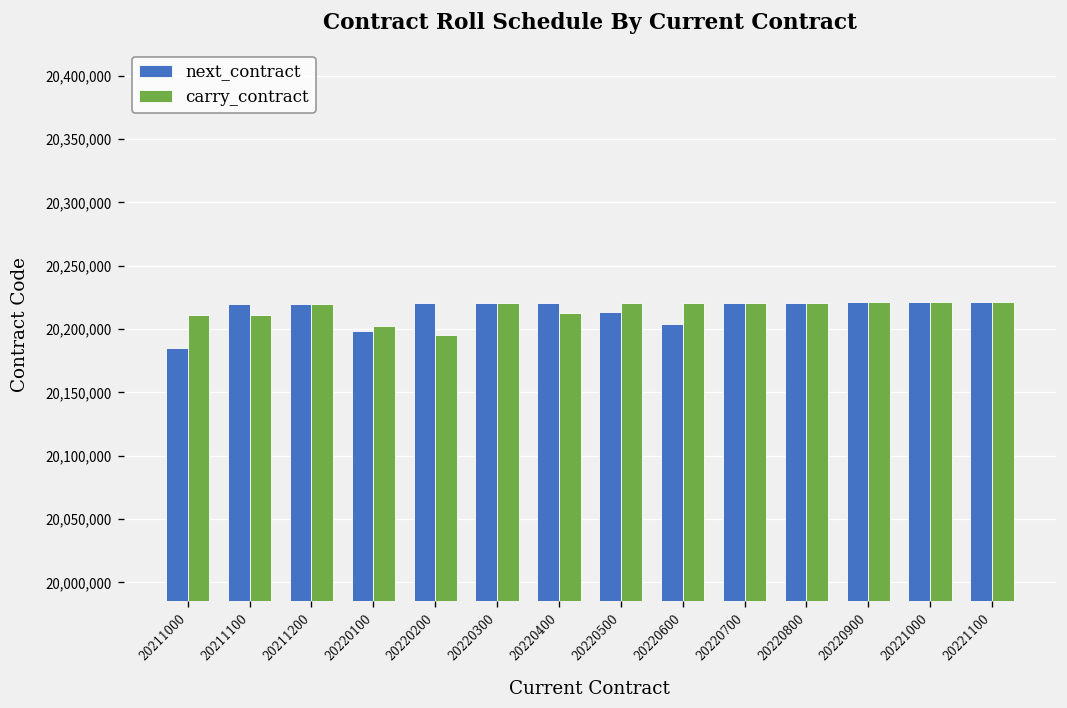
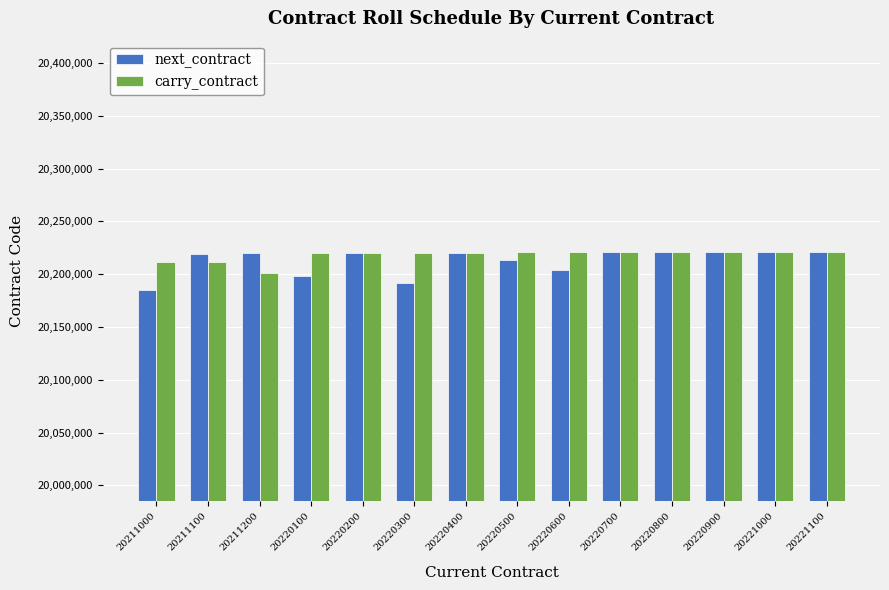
  {
    "next_contract": {
      "20211000": "20,185,000",
      "20211100": "20,220,000",
      "20211200": "20,220,000",
      "20220100": "20,198,000",
      "20220200": "20,220,000",
-     "20220300": "20,220,000",
+     "20220300": "20,192,000",
      "20220400": "20,221,000",
      "20220500": "20,213,000",
      "20220600": "20,204,000",
      "20220700": "20,221,000",
      "20220800": "20,221,000",
      "20220900": "20,221,000",
      "20221000": "20,221,000",
      "20221100": "20,221,000"
    },
    "carry_contract": {
      "20211000": "20,211,000",
      "20211100": "20,211,000",
-     "20211200": "20,220,000",
-     "20220100": "20,202,000",
-     "20220200": "20,196,000",
+     "20211200": "20,201,000",
+     "20220100": "20,220,000",
+     "20220200": "20,220,000",
      "20220300": "20,220,000",
-     "20220400": "20,213,000",
+     "20220400": "20,221,000",
      "20220500": "20,221,000",
      "20220600": "20,221,000",
      "20220700": "20,221,000",
      "20220800": "20,221,000",
      "20220900": "20,221,000",
      "20221000": "20,221,000",
      "20221100": "20,221,000"
    }
  }
